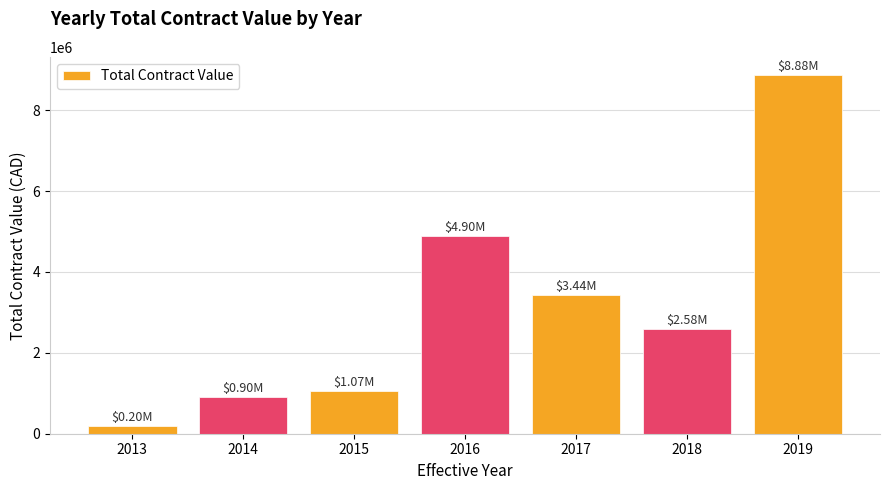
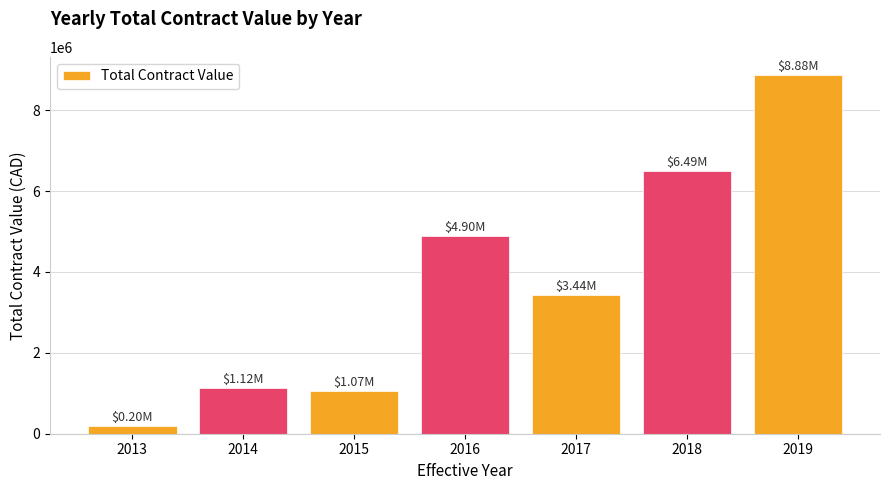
  {
    "2013": "$0.20M",
-   "2014": "$0.90M",
+   "2014": "$1.12M",
    "2015": "$1.07M",
    "2016": "$4.90M",
    "2017": "$3.44M",
-   "2018": "$2.58M",
+   "2018": "$6.49M",
    "2019": "$8.88M"
  }
